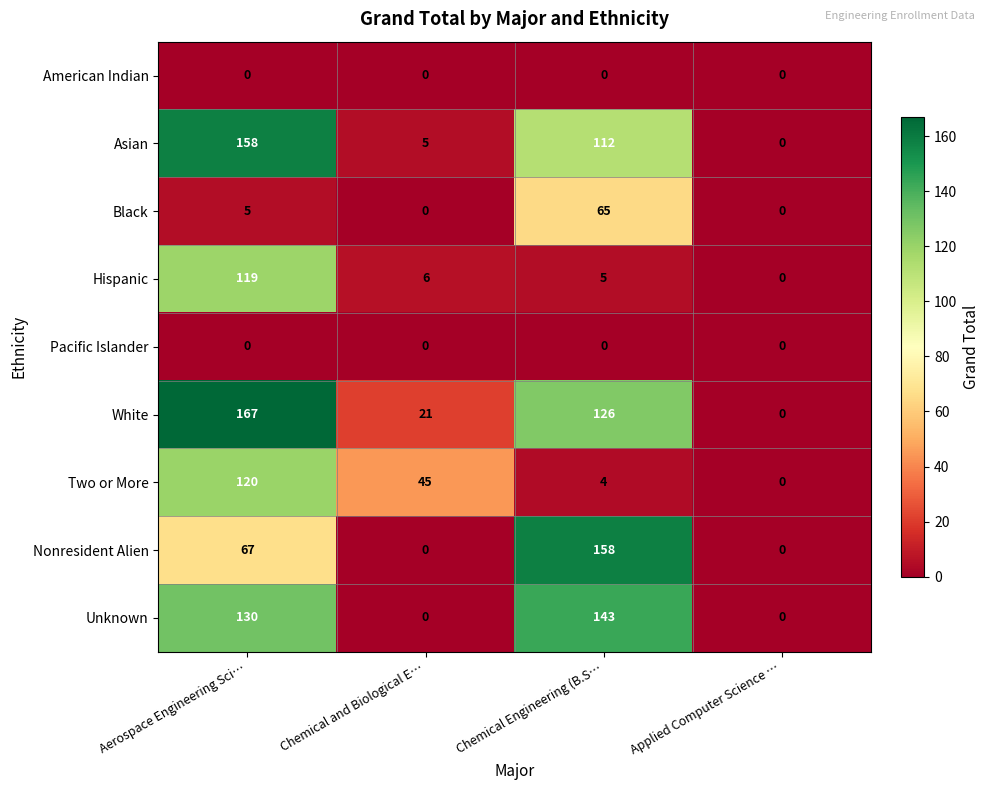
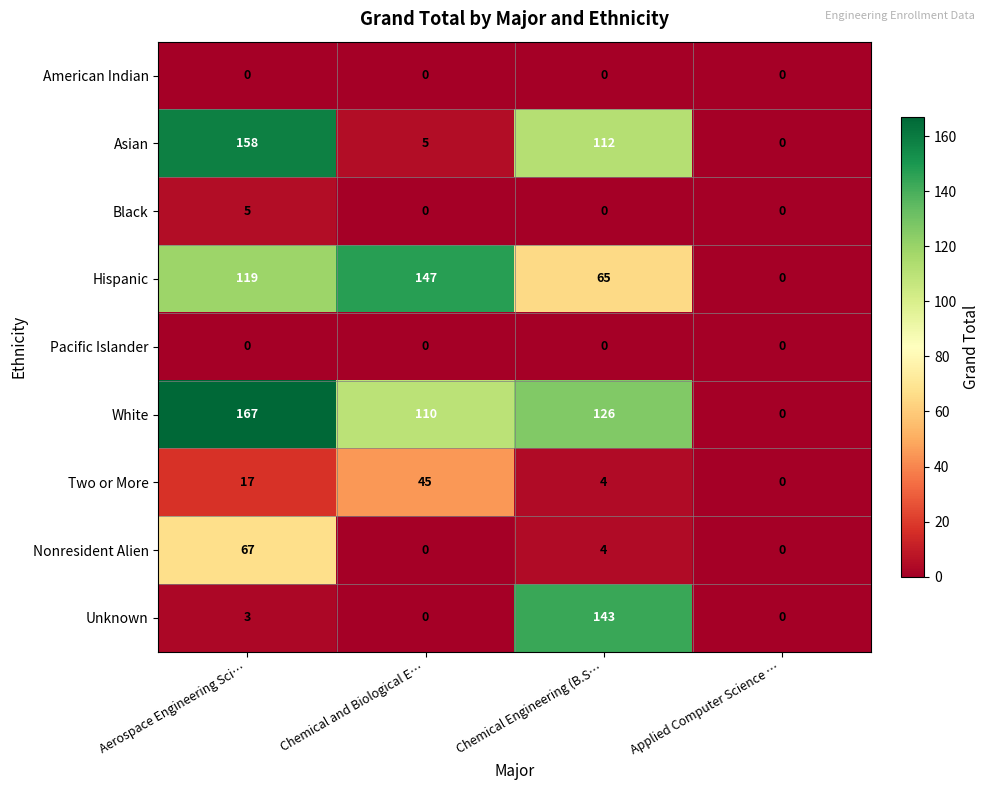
  {
    "American Indian": {
      "Aerospace Engineering Sci…": 0,
      "Chemical and Biological E…": 0,
      "Chemical Engineering (B.S…": 0,
      "Applied Computer Science …": 0
    },
    "Asian": {
      "Aerospace Engineering Sci…": 158,
      "Chemical and Biological E…": 5,
      "Chemical Engineering (B.S…": 112,
      "Applied Computer Science …": 0
    },
    "Black": {
      "Aerospace Engineering Sci…": 5,
      "Chemical and Biological E…": 0,
-     "Chemical Engineering (B.S…": 65,
+     "Chemical Engineering (B.S…": 0,
      "Applied Computer Science …": 0
    },
    "Hispanic": {
      "Aerospace Engineering Sci…": 119,
-     "Chemical and Biological E…": 6,
-     "Chemical Engineering (B.S…": 5,
+     "Chemical and Biological E…": 147,
+     "Chemical Engineering (B.S…": 65,
      "Applied Computer Science …": 0
    },
    "Pacific Islander": {
      "Aerospace Engineering Sci…": 0,
      "Chemical and Biological E…": 0,
      "Chemical Engineering (B.S…": 0,
      "Applied Computer Science …": 0
    },
    "White": {
      "Aerospace Engineering Sci…": 167,
-     "Chemical and Biological E…": 21,
+     "Chemical and Biological E…": 110,
      "Chemical Engineering (B.S…": 126,
      "Applied Computer Science …": 0
    },
    "Two or More": {
-     "Aerospace Engineering Sci…": 120,
+     "Aerospace Engineering Sci…": 17,
      "Chemical and Biological E…": 45,
      "Chemical Engineering (B.S…": 4,
      "Applied Computer Science …": 0
    },
    "Nonresident Alien": {
      "Aerospace Engineering Sci…": 67,
      "Chemical and Biological E…": 0,
-     "Chemical Engineering (B.S…": 158,
+     "Chemical Engineering (B.S…": 4,
      "Applied Computer Science …": 0
    },
    "Unknown": {
-     "Aerospace Engineering Sci…": 130,
+     "Aerospace Engineering Sci…": 3,
      "Chemical and Biological E…": 0,
      "Chemical Engineering (B.S…": 143,
      "Applied Computer Science …": 0
    }
  }
